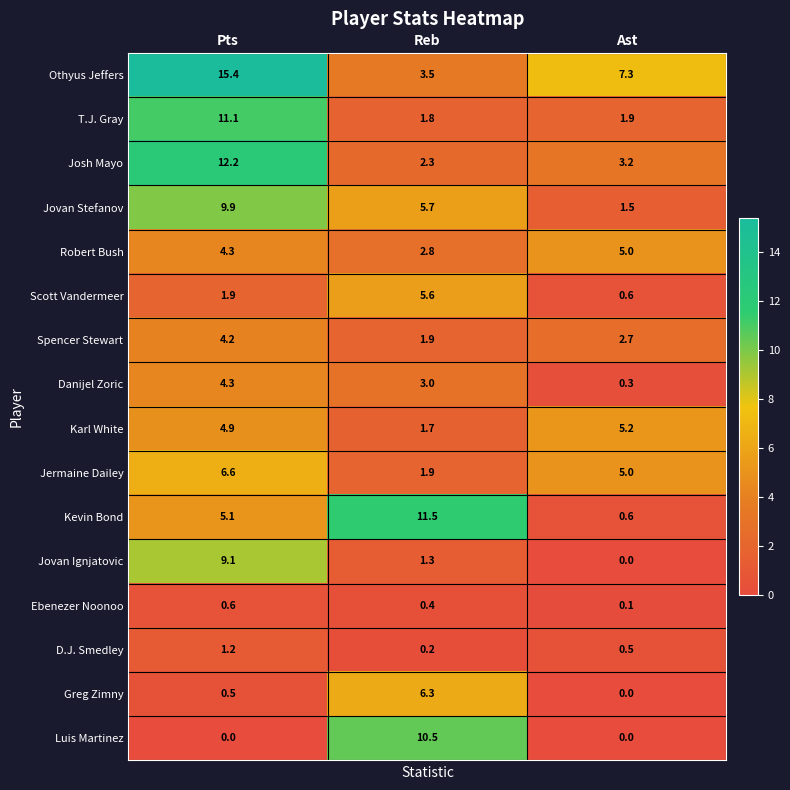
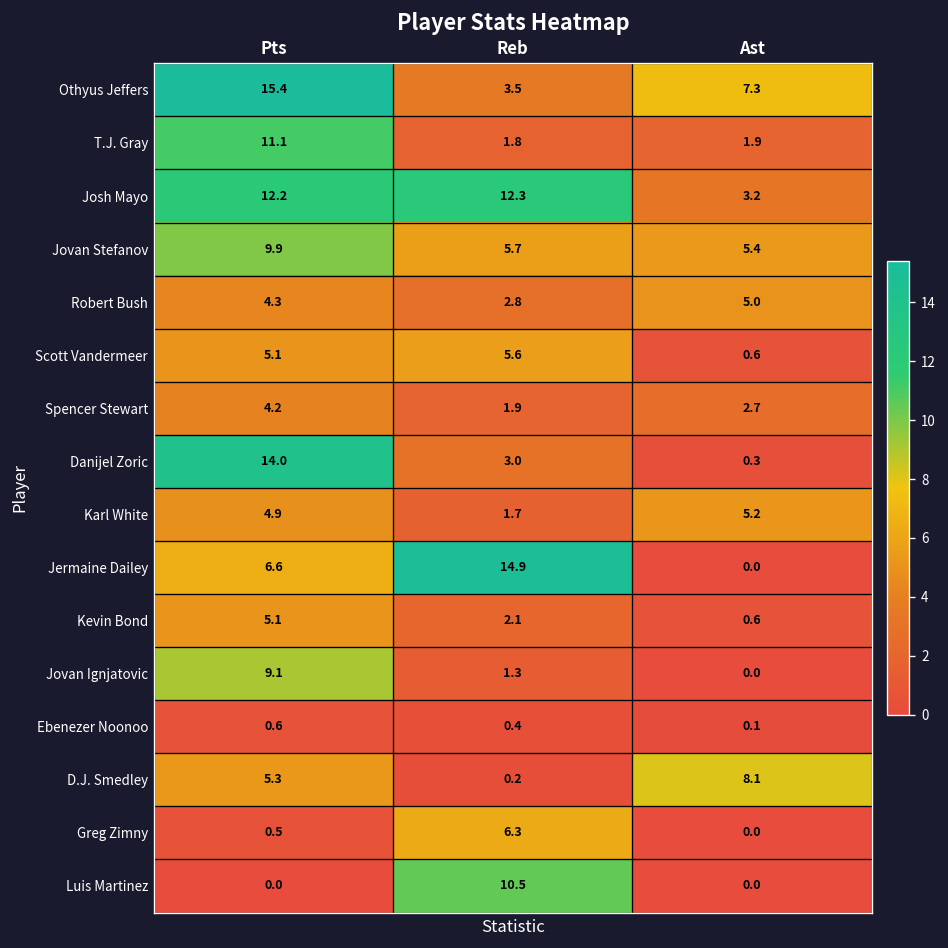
  {
    "Othyus Jeffers": {
      "Pts": 15.4,
      "Reb": 3.5,
      "Ast": 7.3
    },
    "T.J. Gray": {
      "Pts": 11.1,
      "Reb": 1.8,
      "Ast": 1.9
    },
    "Josh Mayo": {
      "Pts": 12.2,
-     "Reb": 2.3,
+     "Reb": 12.3,
      "Ast": 3.2
    },
    "Jovan Stefanov": {
      "Pts": 9.9,
      "Reb": 5.7,
-     "Ast": 1.5
+     "Ast": 5.4
    },
    "Robert Bush": {
      "Pts": 4.3,
      "Reb": 2.8,
      "Ast": 5.0
    },
    "Scott Vandermeer": {
-     "Pts": 1.9,
+     "Pts": 5.1,
      "Reb": 5.6,
      "Ast": 0.6
    },
    "Spencer Stewart": {
      "Pts": 4.2,
      "Reb": 1.9,
      "Ast": 2.7
    },
    "Danijel Zoric": {
-     "Pts": 4.3,
+     "Pts": 14.0,
      "Reb": 3.0,
      "Ast": 0.3
    },
    "Karl White": {
      "Pts": 4.9,
      "Reb": 1.7,
      "Ast": 5.2
    },
    "Jermaine Dailey": {
      "Pts": 6.6,
-     "Reb": 1.9,
-     "Ast": 5.0
+     "Reb": 14.9,
+     "Ast": 0.0
    },
    "Kevin Bond": {
      "Pts": 5.1,
-     "Reb": 11.5,
+     "Reb": 2.1,
      "Ast": 0.6
    },
    "Jovan Ignjatovic": {
      "Pts": 9.1,
      "Reb": 1.3,
      "Ast": 0.0
    },
    "Ebenezer Noonoo": {
      "Pts": 0.6,
      "Reb": 0.4,
      "Ast": 0.1
    },
    "D.J. Smedley": {
-     "Pts": 1.2,
+     "Pts": 5.3,
      "Reb": 0.2,
-     "Ast": 0.5
+     "Ast": 8.1
    },
    "Greg Zimny": {
      "Pts": 0.5,
      "Reb": 6.3,
      "Ast": 0.0
    },
    "Luis Martinez": {
      "Pts": 0.0,
      "Reb": 10.5,
      "Ast": 0.0
    }
  }
